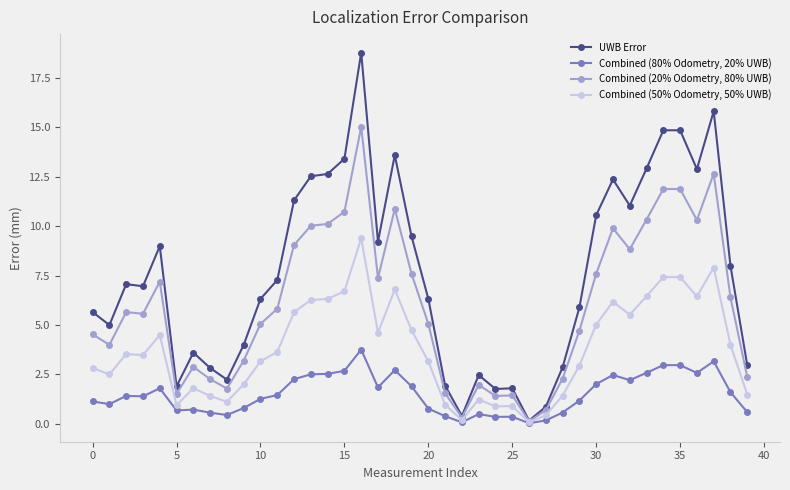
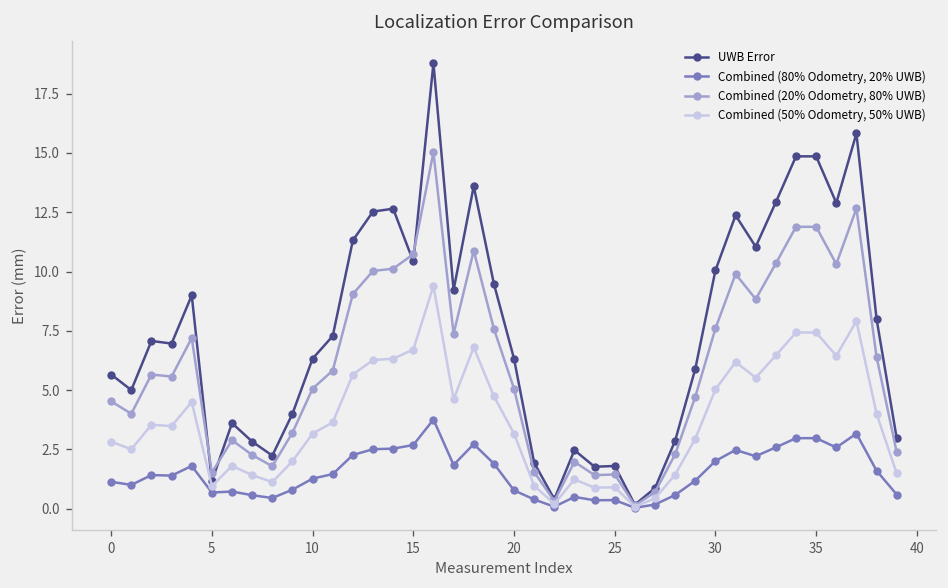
  {
    "UWB Error": {
      "0": 5.7,
-     "5": 1.9,
+     "5": 1.2,
      "10": 6.3,
-     "15": 13.4,
+     "15": 10.4,
      "20": 6.3,
      "25": 1.8,
-     "30": 10.6,
+     "30": 10.0,
      "35": 14.9
    },
    "Combined (50% Odometry, 50% UWB)": {
      "0": 2.8,
      "5": 0.9,
      "10": 3.2,
      "15": 6.7,
      "20": 3.2,
      "25": 0.9,
      "30": 5.0,
      "35": 7.4
    }
  }
